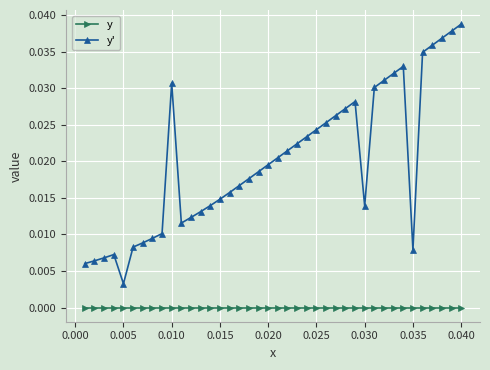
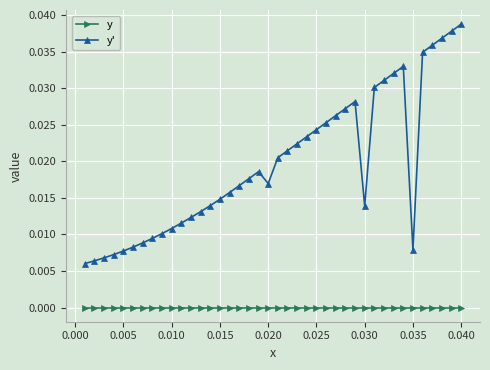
  {
    "y": {
      "0.005": 0.000,
      "0.010": 0.000,
      "0.015": 0.000,
      "0.020": 0.000,
      "0.025": 0.000,
      "0.030": 0.000,
      "0.035": 0.000,
      "0.040": 0.000
    },
    "y'": {
-     "0.005": 0.003,
-     "0.010": 0.031,
+     "0.005": 0.008,
+     "0.010": 0.011,
      "0.015": 0.015,
-     "0.020": 0.020,
+     "0.020": 0.017,
      "0.025": 0.024,
      "0.030": 0.014,
      "0.035": 0.008,
      "0.040": 0.039
    }
  }
